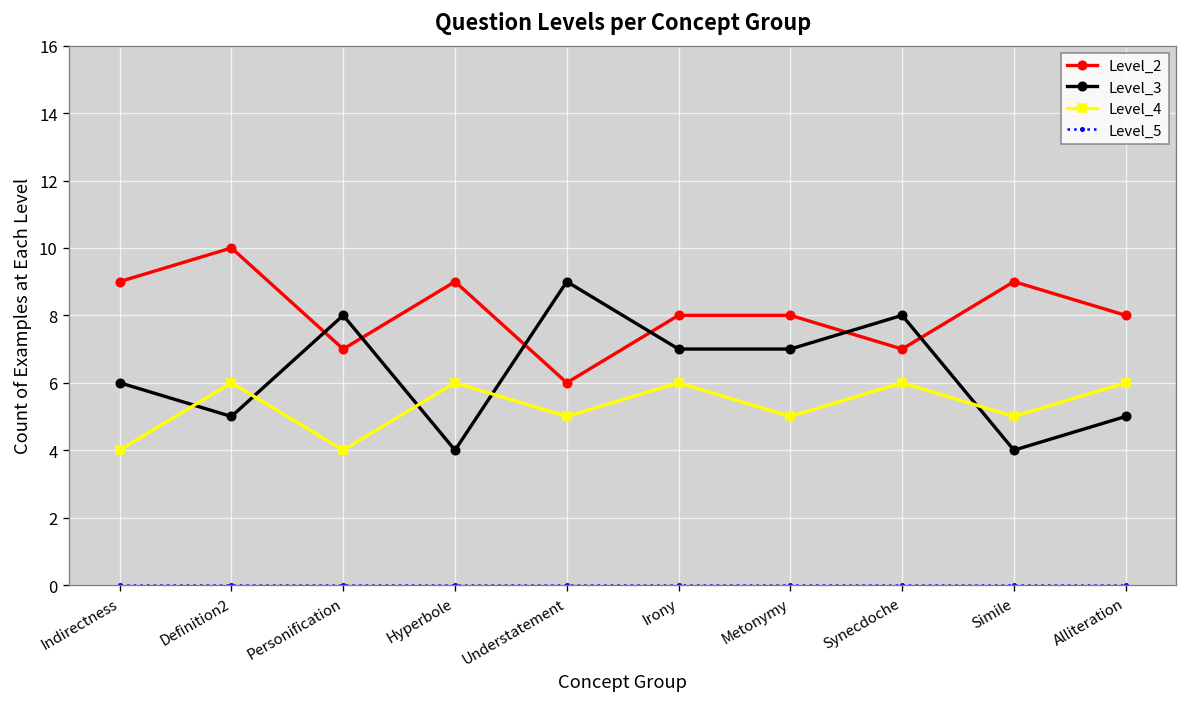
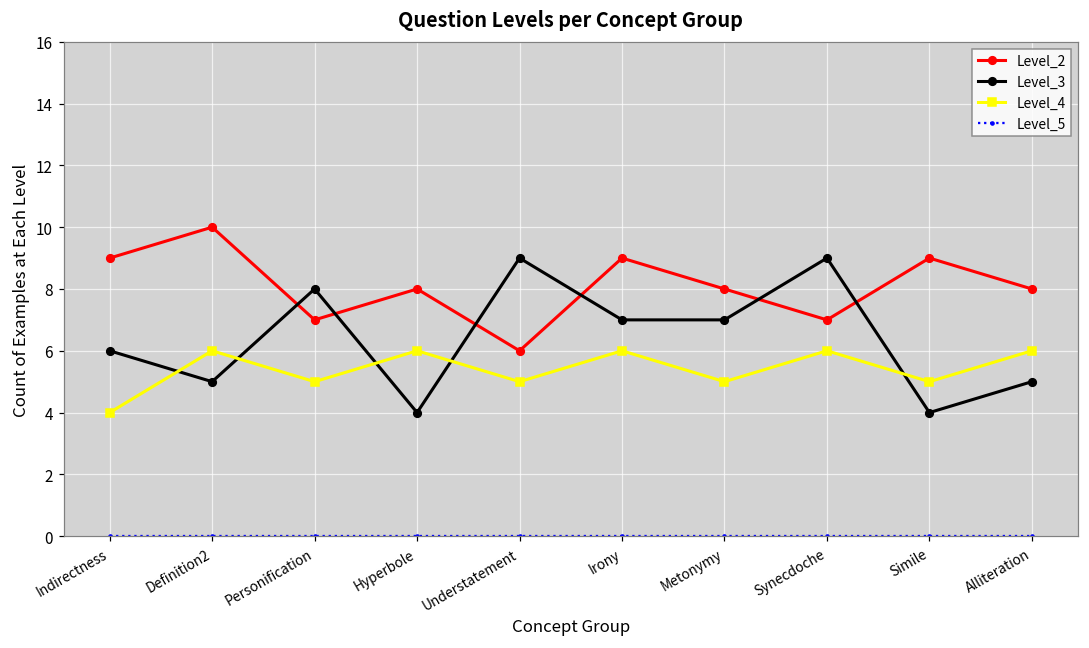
  {
    "Level_2": {
      "Indirectness": 9,
      "Definition2": 10,
      "Personification": 7,
-     "Hyperbole": 9,
+     "Hyperbole": 8,
      "Understatement": 6,
-     "Irony": 8,
+     "Irony": 9,
      "Metonymy": 8,
      "Synecdoche": 7,
      "Simile": 9,
      "Alliteration": 8
    },
    "Level_3": {
      "Indirectness": 6,
      "Definition2": 5,
      "Personification": 8,
      "Hyperbole": 4,
      "Understatement": 9,
      "Irony": 7,
      "Metonymy": 7,
-     "Synecdoche": 8,
+     "Synecdoche": 9,
      "Simile": 4,
      "Alliteration": 5
    },
    "Level_4": {
      "Indirectness": 4,
      "Definition2": 6,
-     "Personification": 4,
+     "Personification": 5,
      "Hyperbole": 6,
      "Understatement": 5,
      "Irony": 6,
      "Metonymy": 5,
      "Synecdoche": 6,
      "Simile": 5,
      "Alliteration": 6
    },
    "Level_5": {
      "Indirectness": 0,
      "Definition2": 0,
      "Personification": 0,
      "Hyperbole": 0,
      "Understatement": 0,
      "Irony": 0,
      "Metonymy": 0,
      "Synecdoche": 0,
      "Simile": 0,
      "Alliteration": 0
    }
  }
